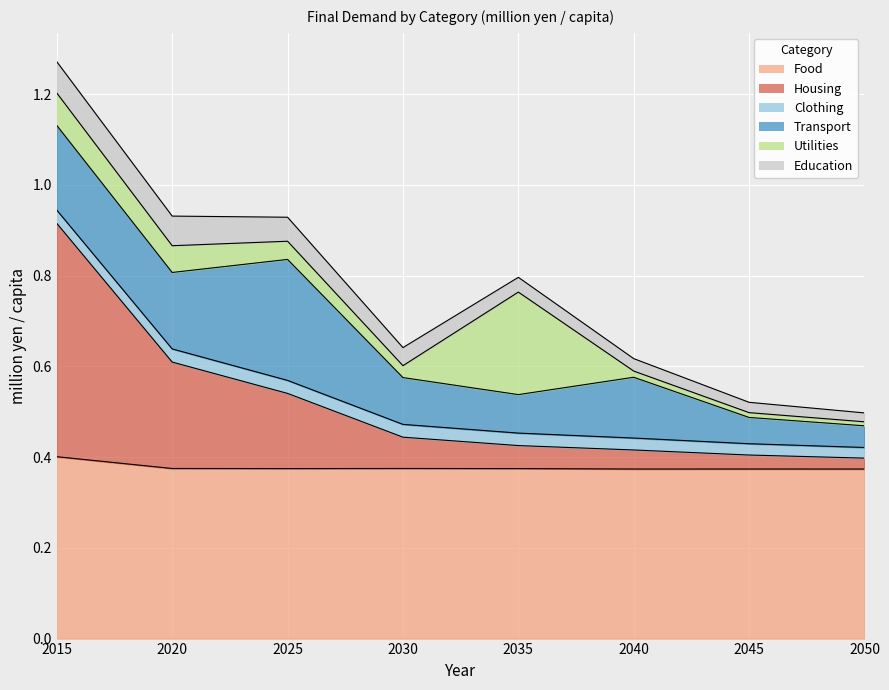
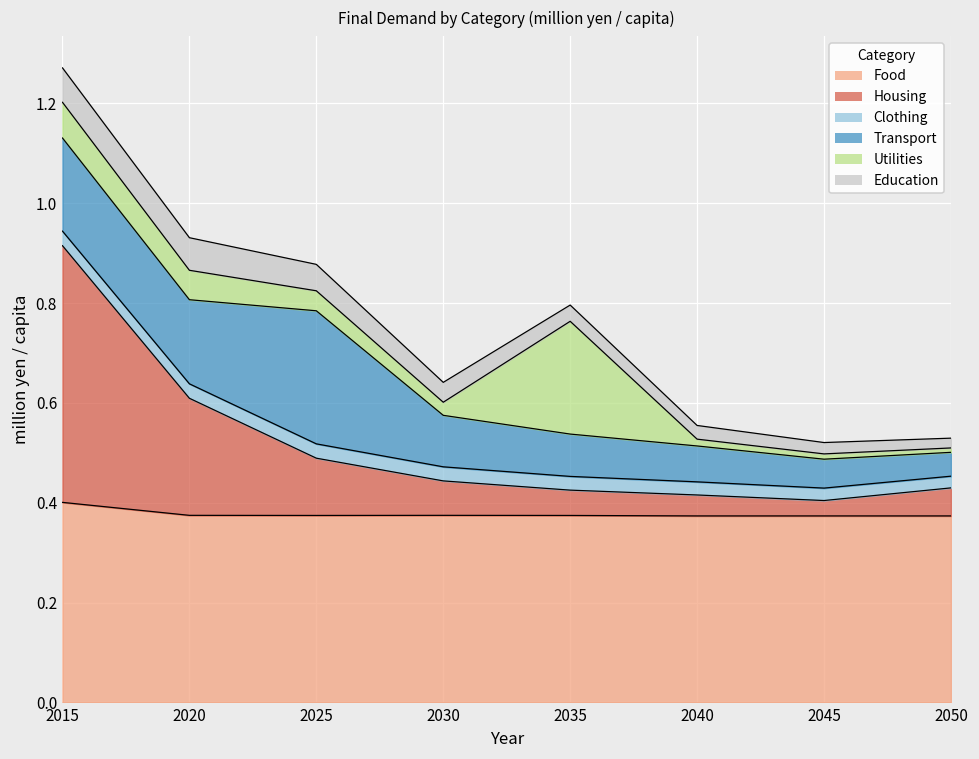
  {
    "Food": {
      "2015": 0.40,
      "2020": 0.37,
      "2025": 0.37,
      "2030": 0.37,
      "2035": 0.37,
      "2040": 0.37,
      "2045": 0.37,
      "2050": 0.37
    },
    "Housing": {
      "2015": 0.51,
      "2020": 0.23,
-     "2025": 0.17,
+     "2025": 0.11,
      "2030": 0.07,
      "2035": 0.05,
      "2040": 0.04,
      "2045": 0.03,
-     "2050": 0.02
+     "2050": 0.06
    },
    "Transport": {
      "2015": 0.19,
      "2020": 0.17,
      "2025": 0.27,
      "2030": 0.10,
      "2035": 0.08,
-     "2040": 0.13,
+     "2040": 0.07,
      "2045": 0.06,
      "2050": 0.05
    },
    "Utilities": {
      "2015": 0.07,
      "2020": 0.06,
      "2025": 0.04,
      "2030": 0.03,
      "2035": 0.23,
      "2040": 0.01,
      "2045": 0.01,
      "2050": 0.01
    }
  }
